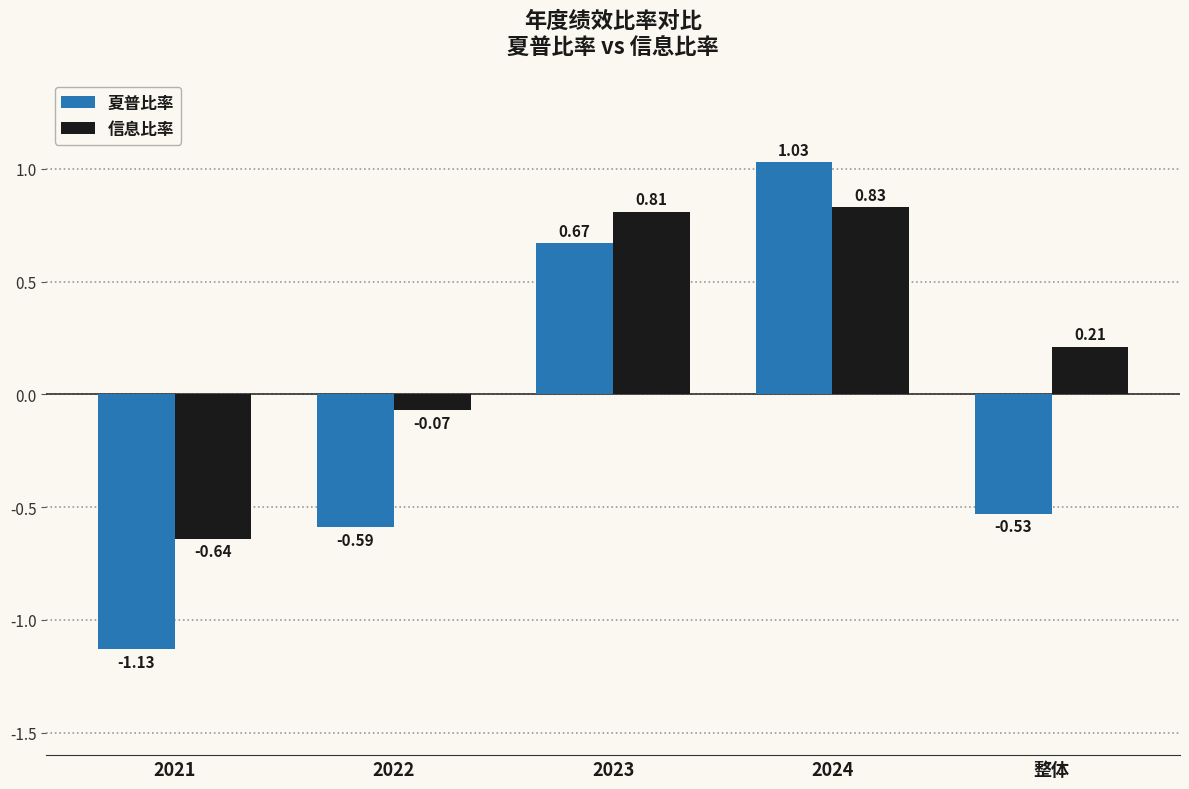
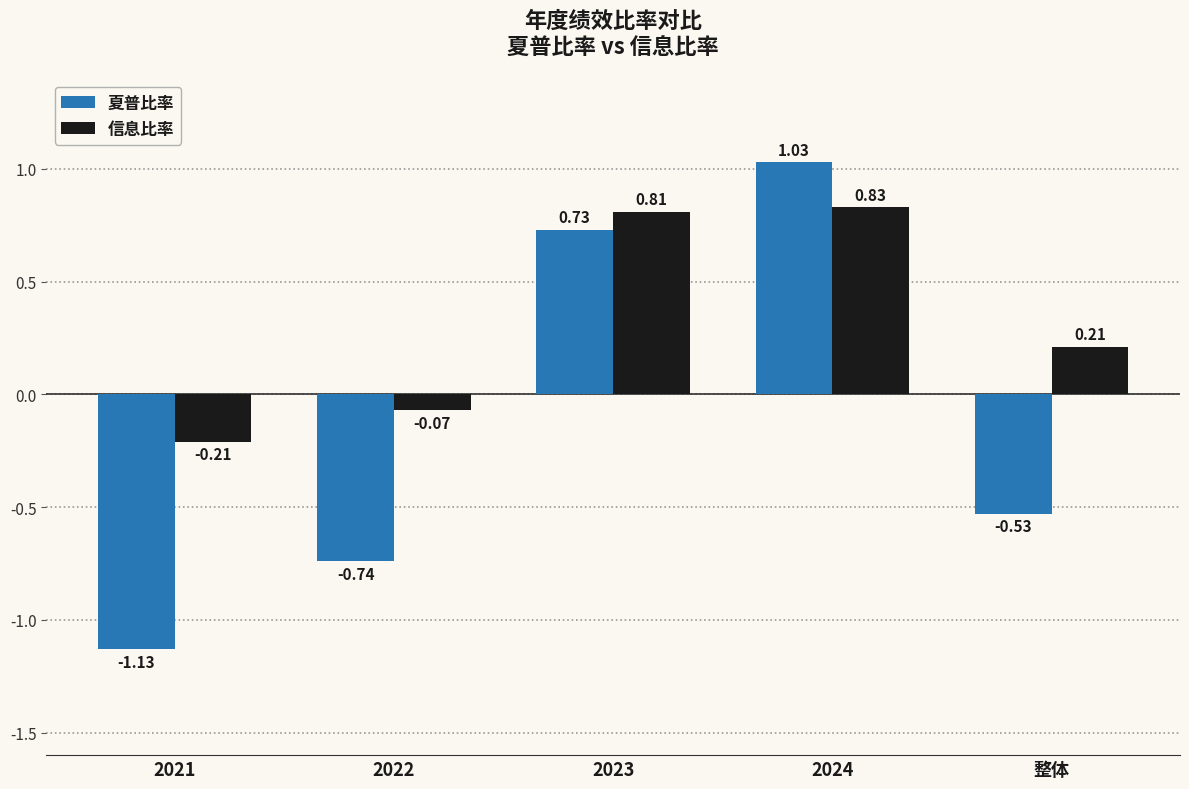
  {
    "夏普比率": {
      "2021": -1.13,
-     "2022": -0.59,
-     "2023": 0.67,
+     "2022": -0.74,
+     "2023": 0.73,
      "2024": 1.03,
      "整体": -0.53
    },
    "信息比率": {
-     "2021": -0.64,
+     "2021": -0.21,
      "2022": -0.07,
      "2023": 0.81,
      "2024": 0.83,
      "整体": 0.21
    }
  }
